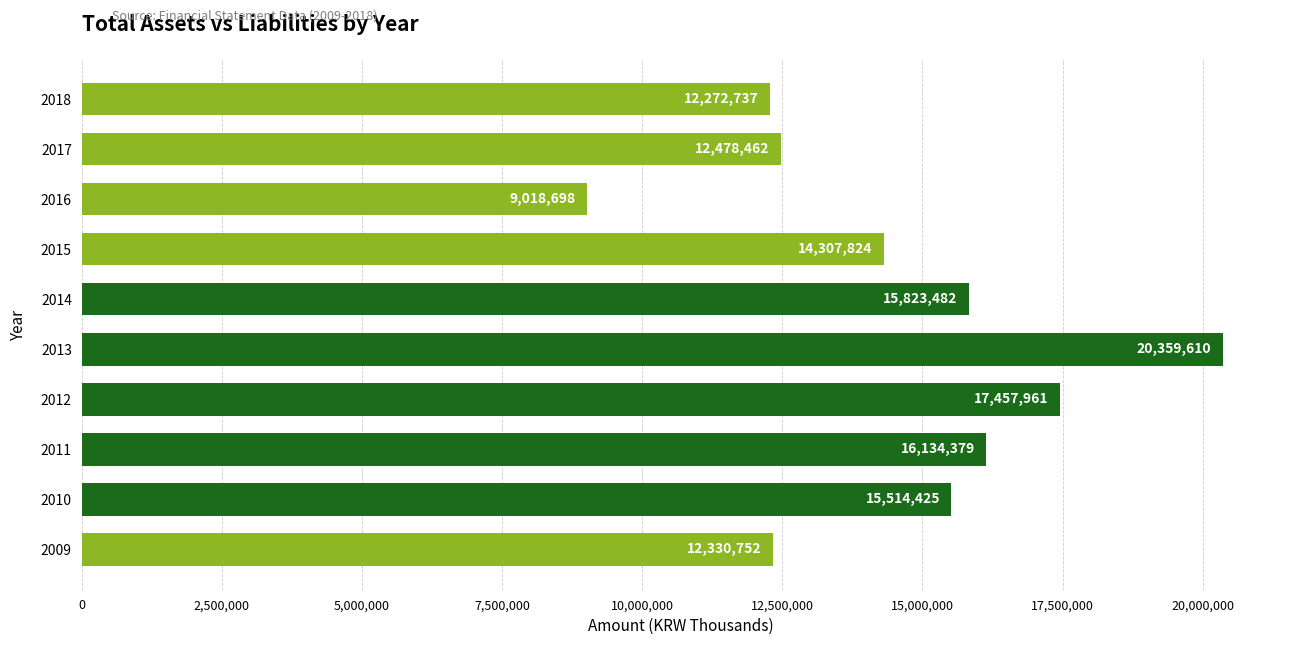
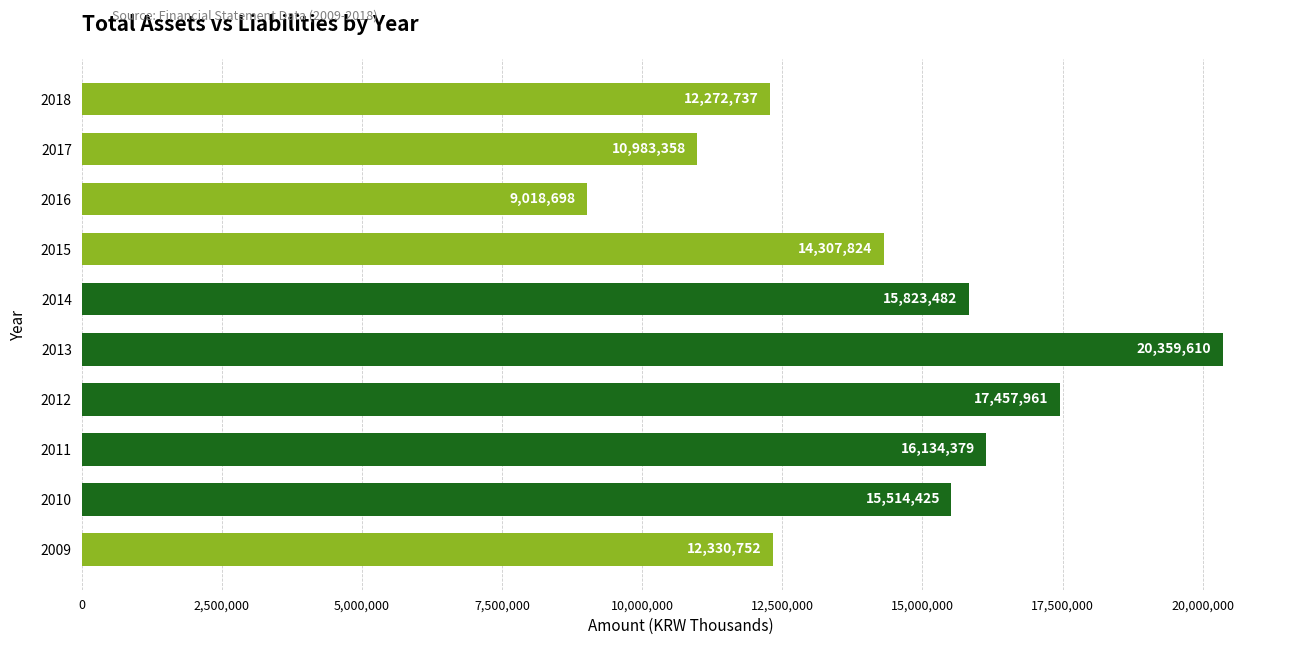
  {
    "2018": "12,272,737",
-   "2017": "12,478,462",
+   "2017": "10,983,358",
    "2016": "9,018,698",
    "2015": "14,307,824",
    "2014": "15,823,482",
    "2013": "20,359,610",
    "2012": "17,457,961",
    "2011": "16,134,379",
    "2010": "15,514,425",
    "2009": "12,330,752"
  }
